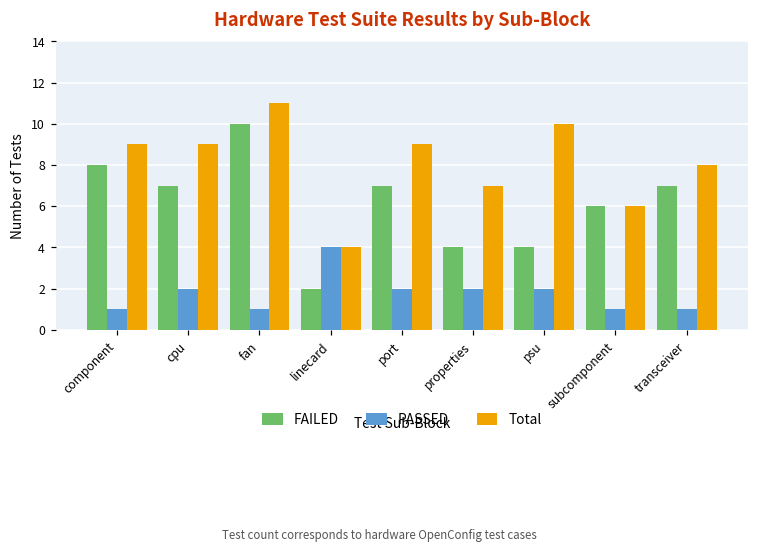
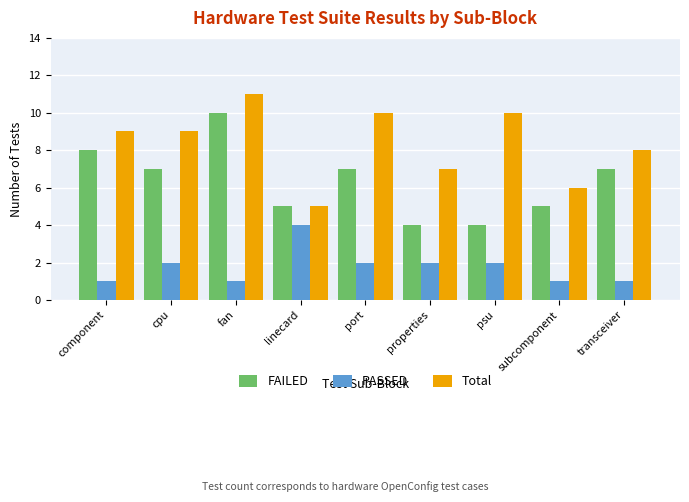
  {
    "FAILED": {
      "component": 8,
      "cpu": 7,
      "fan": 10,
-     "linecard": 2,
+     "linecard": 5,
      "port": 7,
      "properties": 4,
      "psu": 4,
-     "subcomponent": 6,
+     "subcomponent": 5,
      "transceiver": 7
    },
    "PASSED": {
      "component": 1,
      "cpu": 2,
      "fan": 1,
      "linecard": 4,
      "port": 2,
      "properties": 2,
      "psu": 2,
      "subcomponent": 1,
      "transceiver": 1
    },
    "Total": {
      "component": 9,
      "cpu": 9,
      "fan": 11,
-     "linecard": 4,
-     "port": 9,
+     "linecard": 5,
+     "port": 10,
      "properties": 7,
      "psu": 10,
      "subcomponent": 6,
      "transceiver": 8
    }
  }
